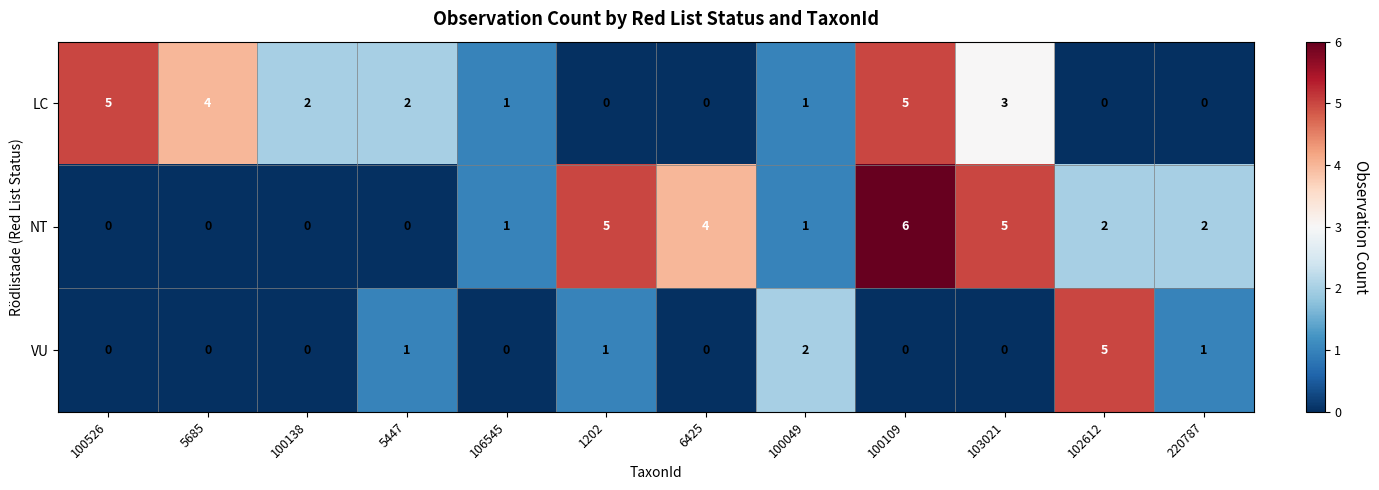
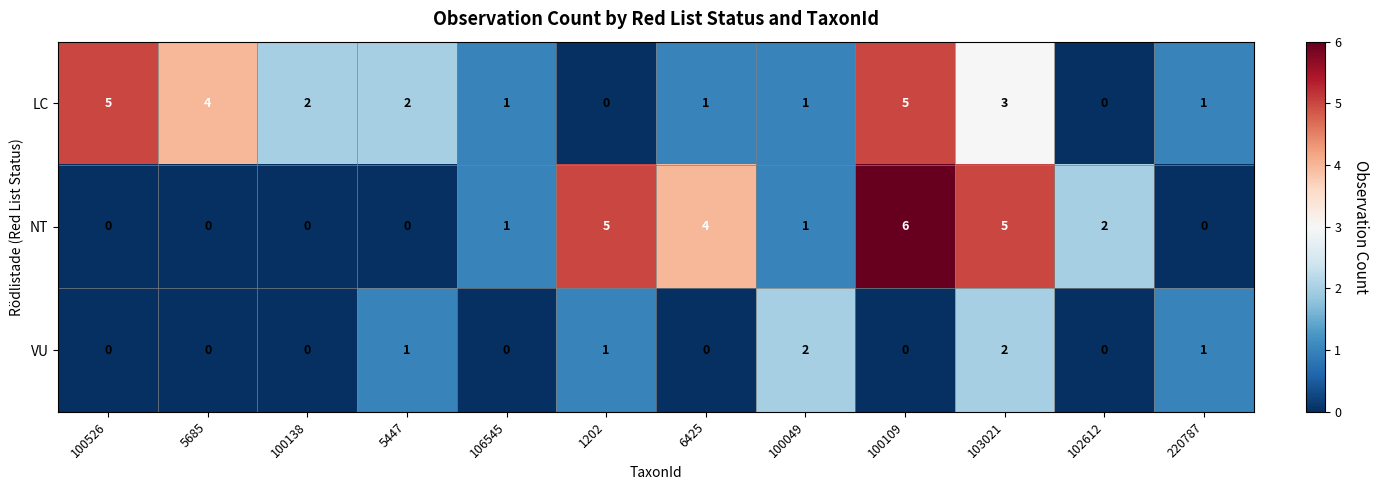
  {
    "LC": {
      "100526": 5,
      "5685": 4,
      "100138": 2,
      "5447": 2,
      "106545": 1,
      "1202": 0,
-     "6425": 0,
+     "6425": 1,
      "100049": 1,
      "100109": 5,
      "103021": 3,
      "102612": 0,
-     "220787": 0
+     "220787": 1
    },
    "NT": {
      "100526": 0,
      "5685": 0,
      "100138": 0,
      "5447": 0,
      "106545": 1,
      "1202": 5,
      "6425": 4,
      "100049": 1,
      "100109": 6,
      "103021": 5,
      "102612": 2,
-     "220787": 2
+     "220787": 0
    },
    "VU": {
      "100526": 0,
      "5685": 0,
      "100138": 0,
      "5447": 1,
      "106545": 0,
      "1202": 1,
      "6425": 0,
      "100049": 2,
      "100109": 0,
-     "103021": 0,
-     "102612": 5,
+     "103021": 2,
+     "102612": 0,
      "220787": 1
    }
  }
